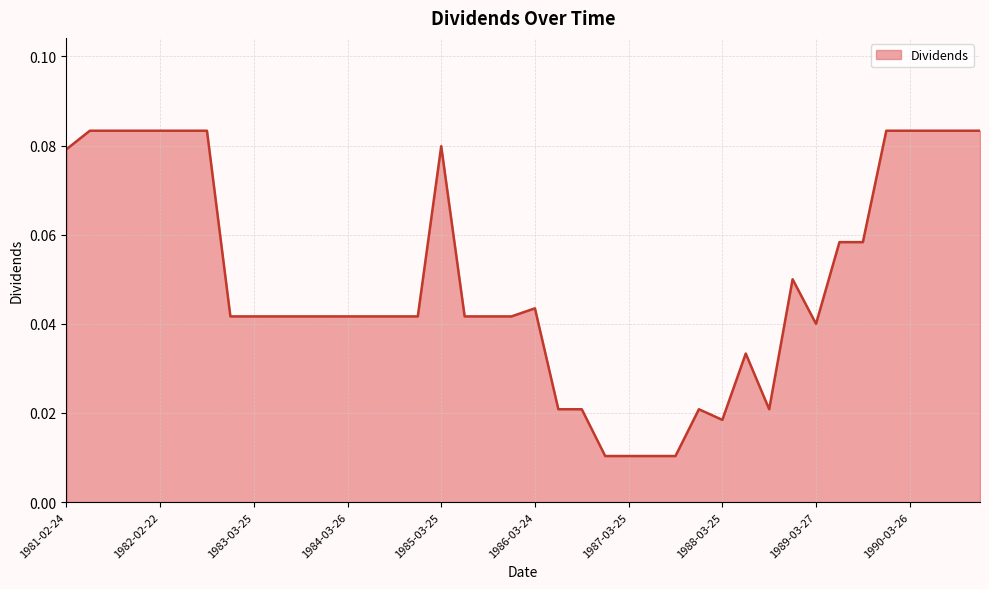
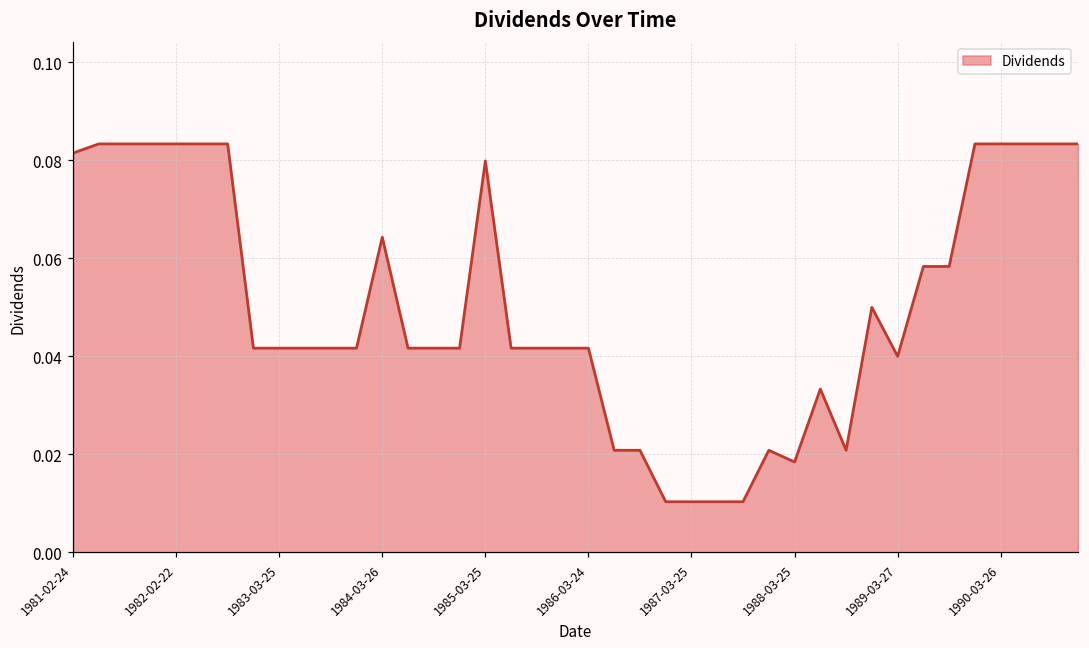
  {
-   "1981-02-24": 0.079,
+   "1981-02-24": 0.081,
    "1982-02-22": 0.083,
    "1983-03-25": 0.042,
-   "1984-03-26": 0.042,
+   "1984-03-26": 0.064,
    "1985-03-25": 0.080,
-   "1986-03-24": 0.043,
+   "1986-03-24": 0.042,
    "1987-03-25": 0.010,
    "1988-03-25": 0.018,
    "1989-03-27": 0.040,
    "1990-03-26": 0.083
  }
